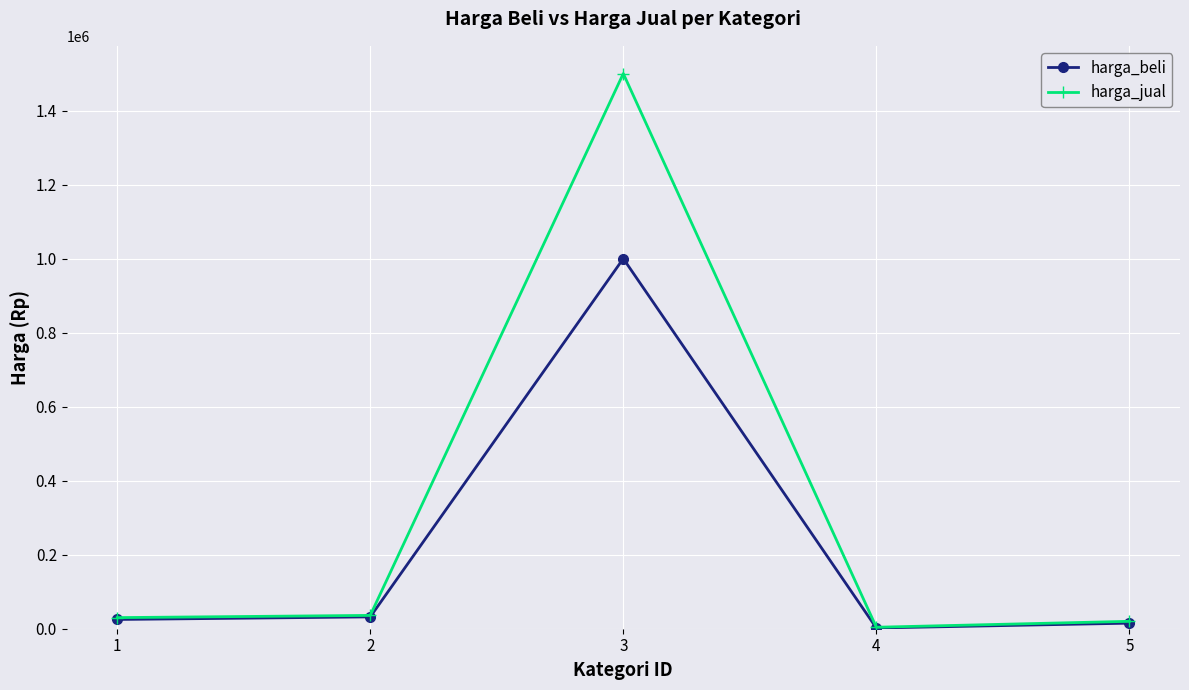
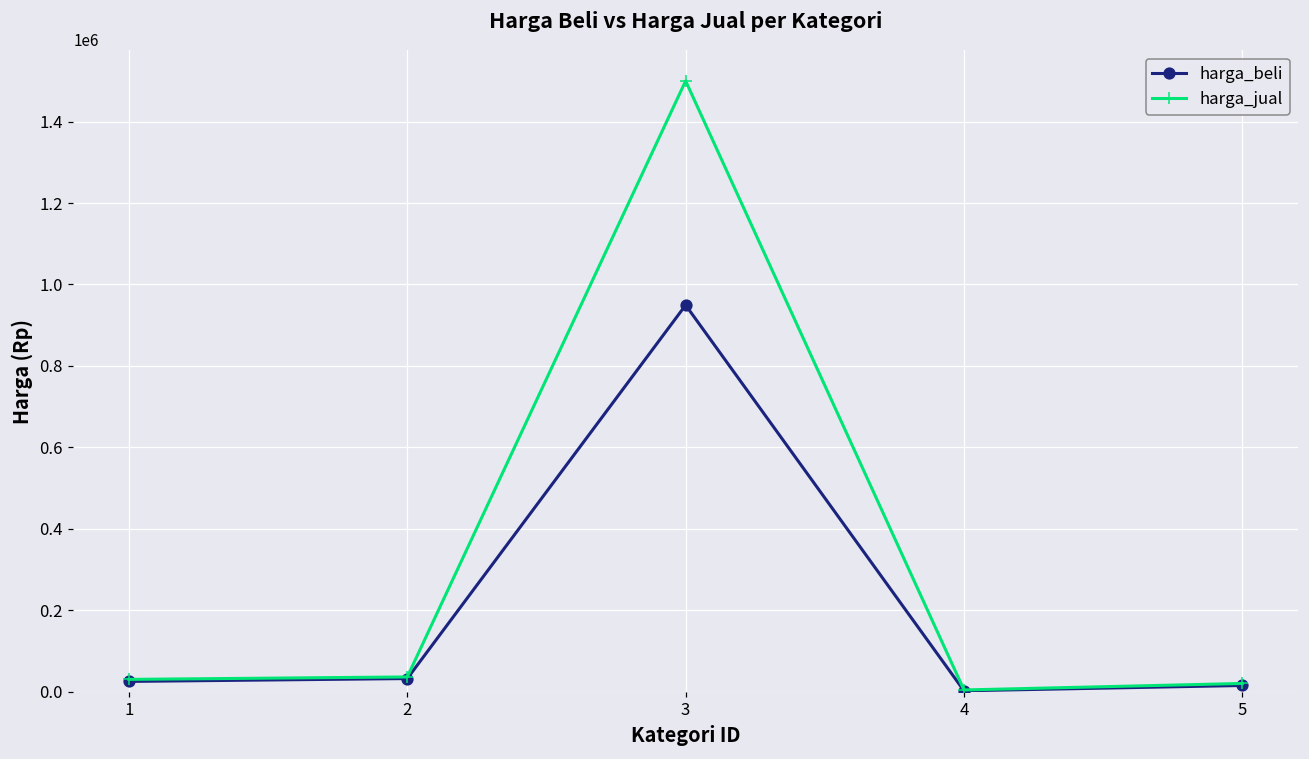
  {
    "harga_beli": {
-     "3": 1000000
+     "3": 950000
    },
    "harga_jual": {
      "3": 1500000
    }
  }
